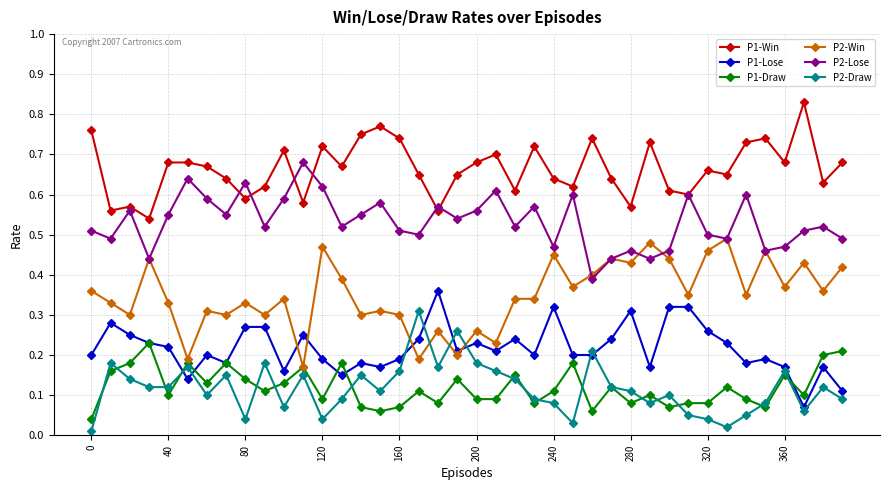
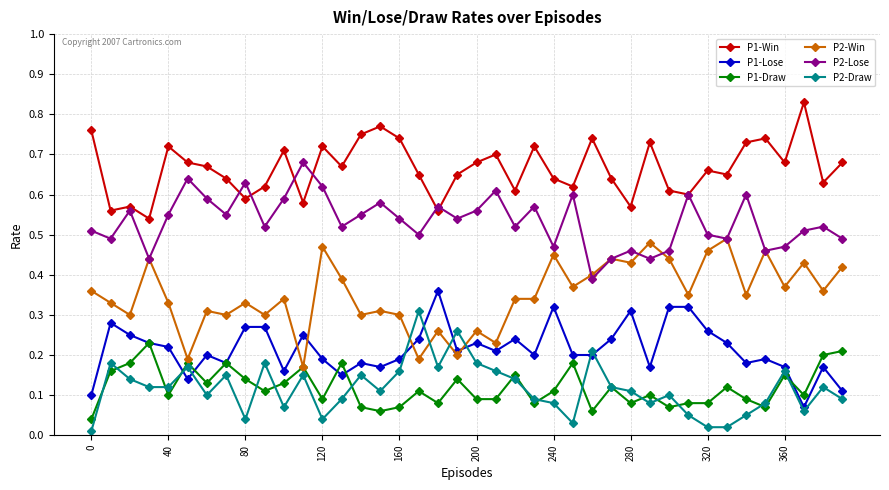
  {
    "P1-Win": {
      "0": 0.76,
-     "40": 0.68,
+     "40": 0.72,
      "80": 0.59,
      "120": 0.72,
      "160": 0.74,
      "200": 0.68,
      "240": 0.64,
      "280": 0.57,
      "320": 0.66,
      "360": 0.68
    },
    "P1-Lose": {
-     "0": 0.2,
+     "0": 0.1,
      "40": 0.22,
      "80": 0.27,
      "120": 0.19,
      "160": 0.19,
      "200": 0.23,
      "240": 0.32,
      "280": 0.31,
      "320": 0.26,
      "360": 0.17
    },
    "P1-Draw": {
      "0": 0.04,
      "40": 0.10,
      "80": 0.14,
      "120": 0.09,
      "160": 0.07,
      "200": 0.09,
      "240": 0.11,
      "280": 0.08,
      "320": 0.08,
      "360": 0.15
    },
    "P2-Win": {
      "0": 0.36,
      "40": 0.33,
      "80": 0.33,
      "120": 0.47,
      "160": 0.30,
      "200": 0.26,
      "240": 0.45,
      "280": 0.43,
      "320": 0.46,
      "360": 0.37
    },
    "P2-Lose": {
      "0": 0.51,
      "40": 0.55,
      "80": 0.63,
      "120": 0.62,
-     "160": 0.51,
+     "160": 0.54,
      "200": 0.56,
      "240": 0.47,
      "280": 0.46,
      "320": 0.50,
      "360": 0.47
    },
    "P2-Draw": {
      "0": 0.01,
      "40": 0.12,
      "80": 0.04,
      "120": 0.04,
      "160": 0.16,
      "200": 0.18,
      "240": 0.08,
      "280": 0.11,
-     "320": 0.04,
+     "320": 0.02,
      "360": 0.16
    }
  }
